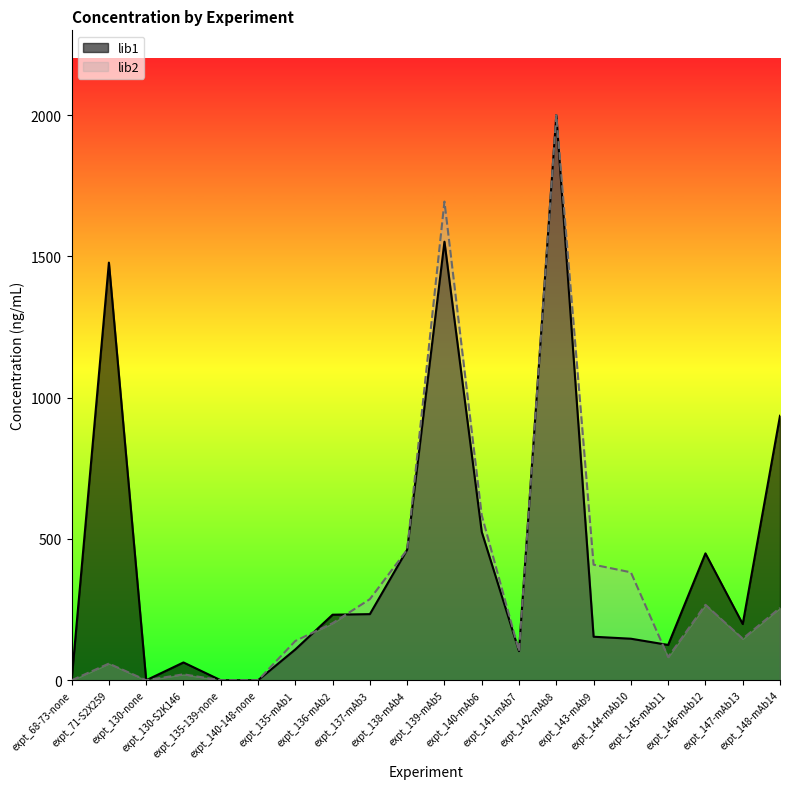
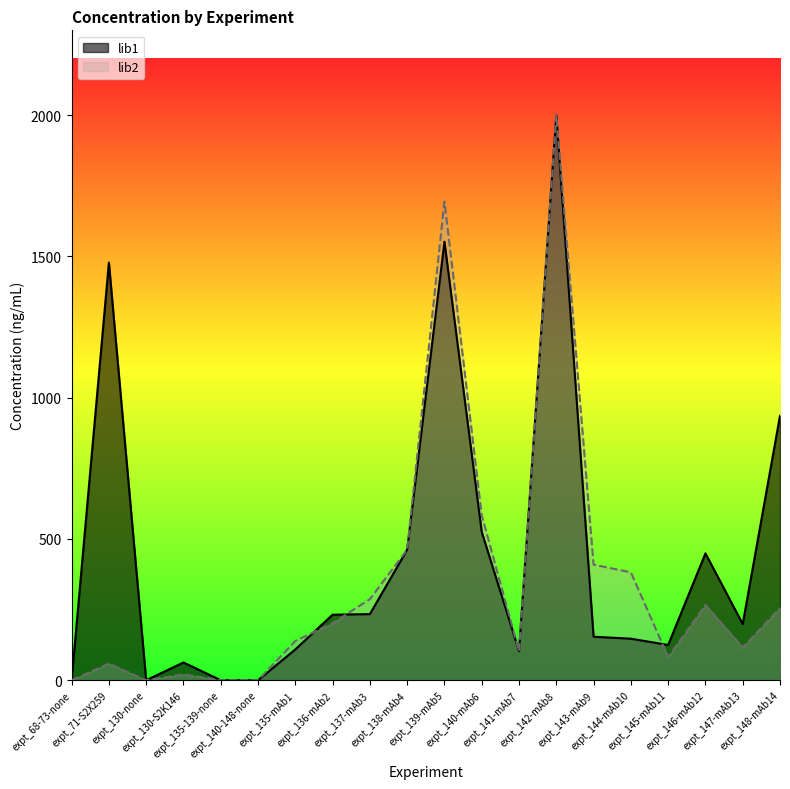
  {
    "lib1": {
      "expt_71-S2X259": 1480,
      "expt_130-S2K146": 60,
      "expt_135-mAb1": 110,
      "expt_136-mAb2": 230,
      "expt_137-mAb3": 230,
      "expt_139-mAb5": 1550,
      "expt_140-mAb6": 530,
      "expt_143-mAb9": 150,
      "expt_144-mAb10": 150,
      "expt_145-mAb11": 130,
      "expt_146-mAb12": 450,
      "expt_147-mAb13": 200,
      "expt_148-mAb14": 940
    },
    "lib2": {
      "expt_71-S2X259": 60,
      "expt_130-S2K146": 20,
      "expt_135-mAb1": 140,
      "expt_136-mAb2": 200,
      "expt_137-mAb3": 290,
      "expt_139-mAb5": 1690,
      "expt_140-mAb6": 580,
      "expt_143-mAb9": 410,
      "expt_144-mAb10": 380,
      "expt_145-mAb11": 80,
      "expt_146-mAb12": 270,
-     "expt_147-mAb13": 150,
+     "expt_147-mAb13": 120,
      "expt_148-mAb14": 260
    }
  }
